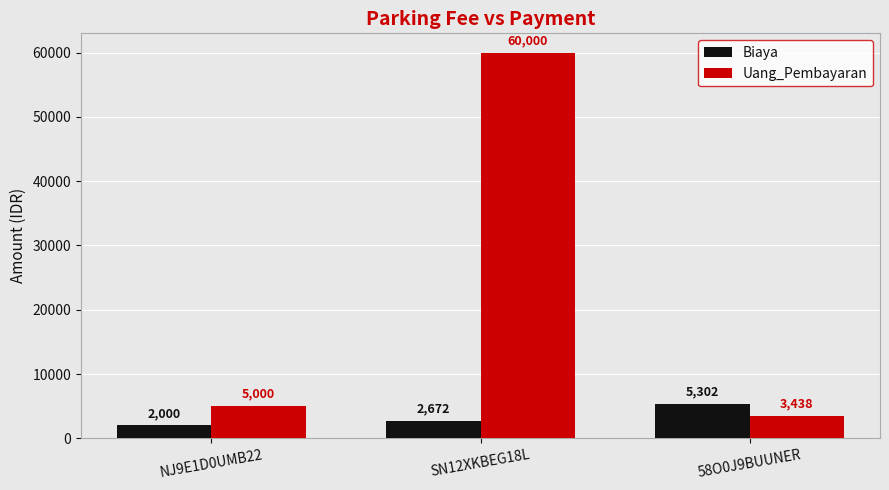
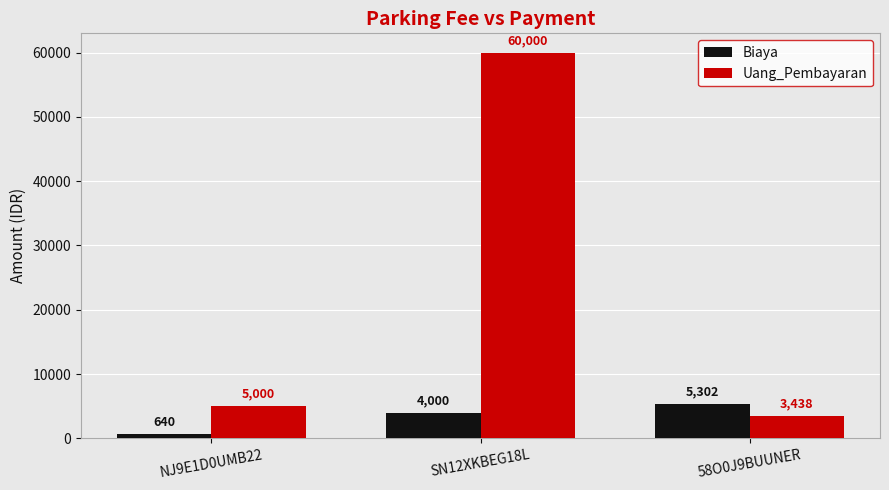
  {
    "Biaya": {
-     "NJ9E1D0UMB22": "2,000",
-     "SN12XKBEG18L": "2,672",
+     "NJ9E1D0UMB22": "640",
+     "SN12XKBEG18L": "4,000",
      "58O0J9BUUNER": "5,302"
    },
    "Uang_Pembayaran": {
      "NJ9E1D0UMB22": "5,000",
      "SN12XKBEG18L": "60,000",
      "58O0J9BUUNER": "3,438"
    }
  }
